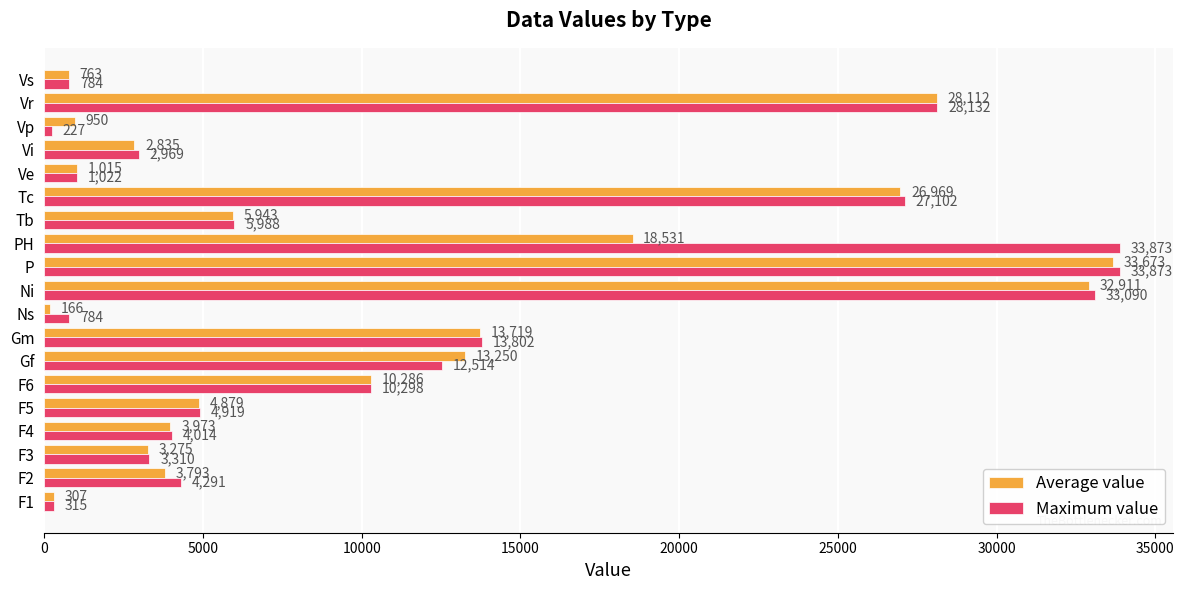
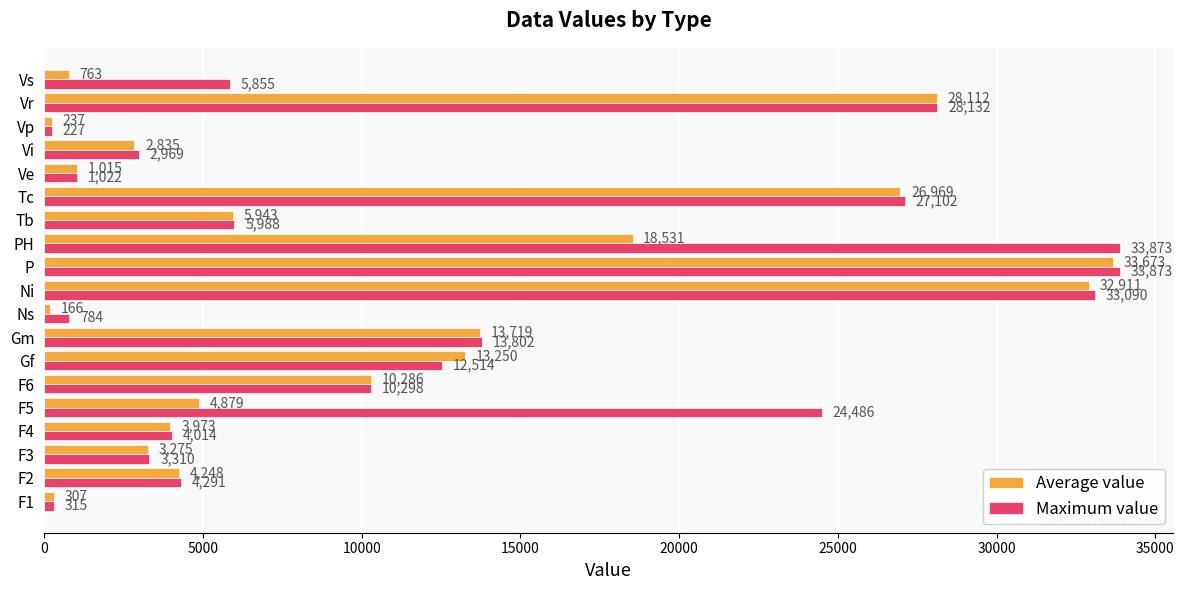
  {
    "Average value": {
      "Vs": "763",
-     "Vp": "950",
+     "Vp": "237",
      "PH": "18,531",
      "Ns": "166",
      "Gf": "13,250",
      "F5": "4,879",
-     "F2": "3,793"
+     "F2": "4,248"
    },
    "Maximum value": {
-     "Vs": "784",
+     "Vs": "5,855",
      "PH": "33,873",
      "Ns": "784",
      "Gf": "12,514",
-     "F5": "4,919"
+     "F5": "24,486"
    }
  }
